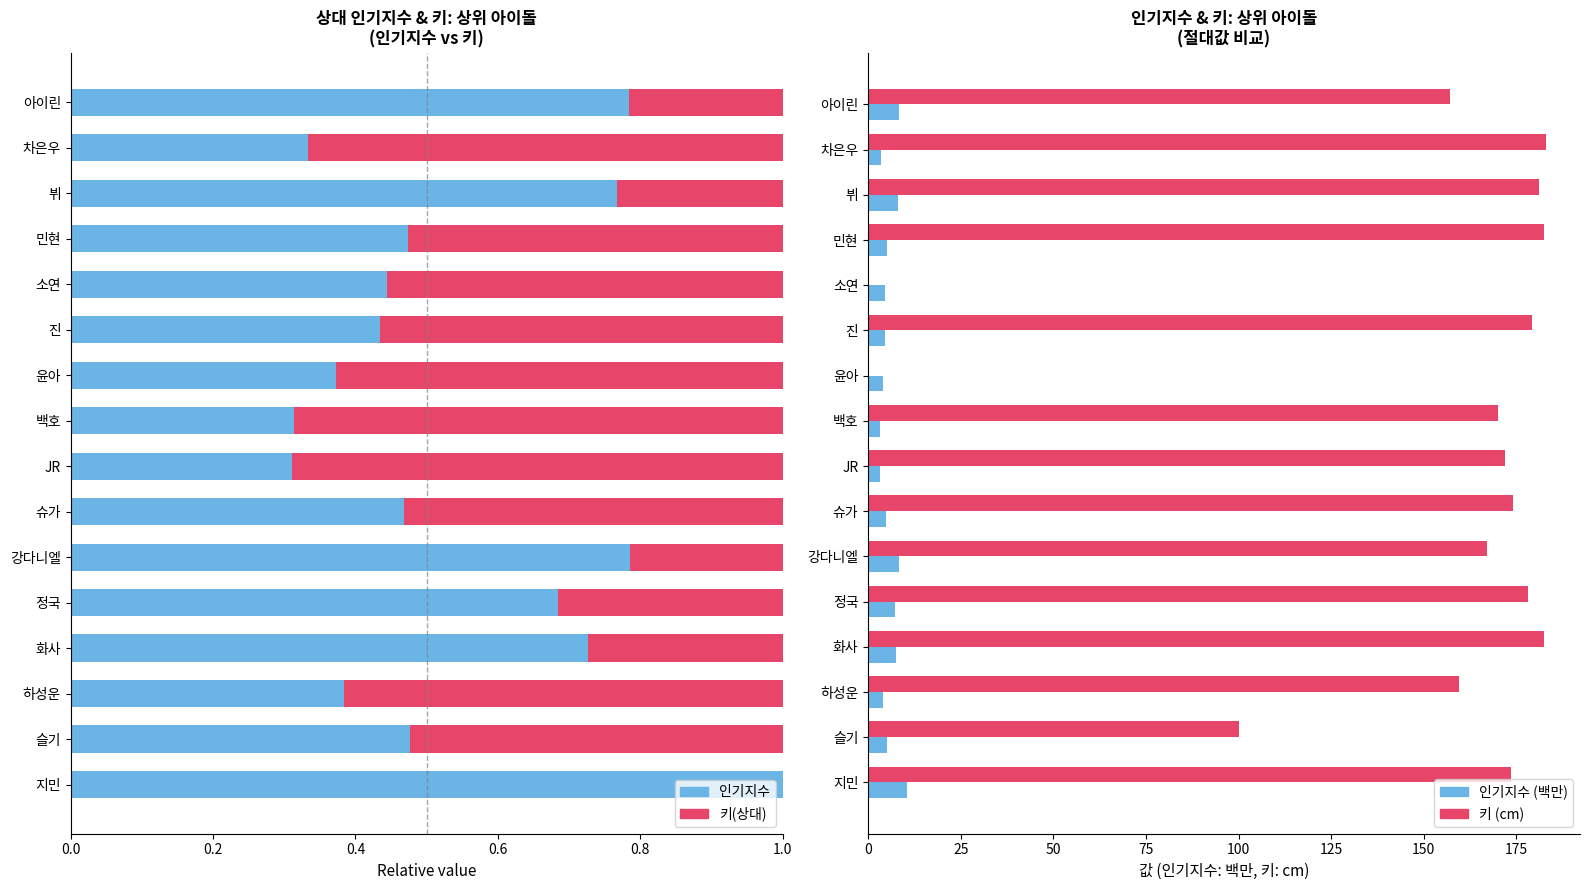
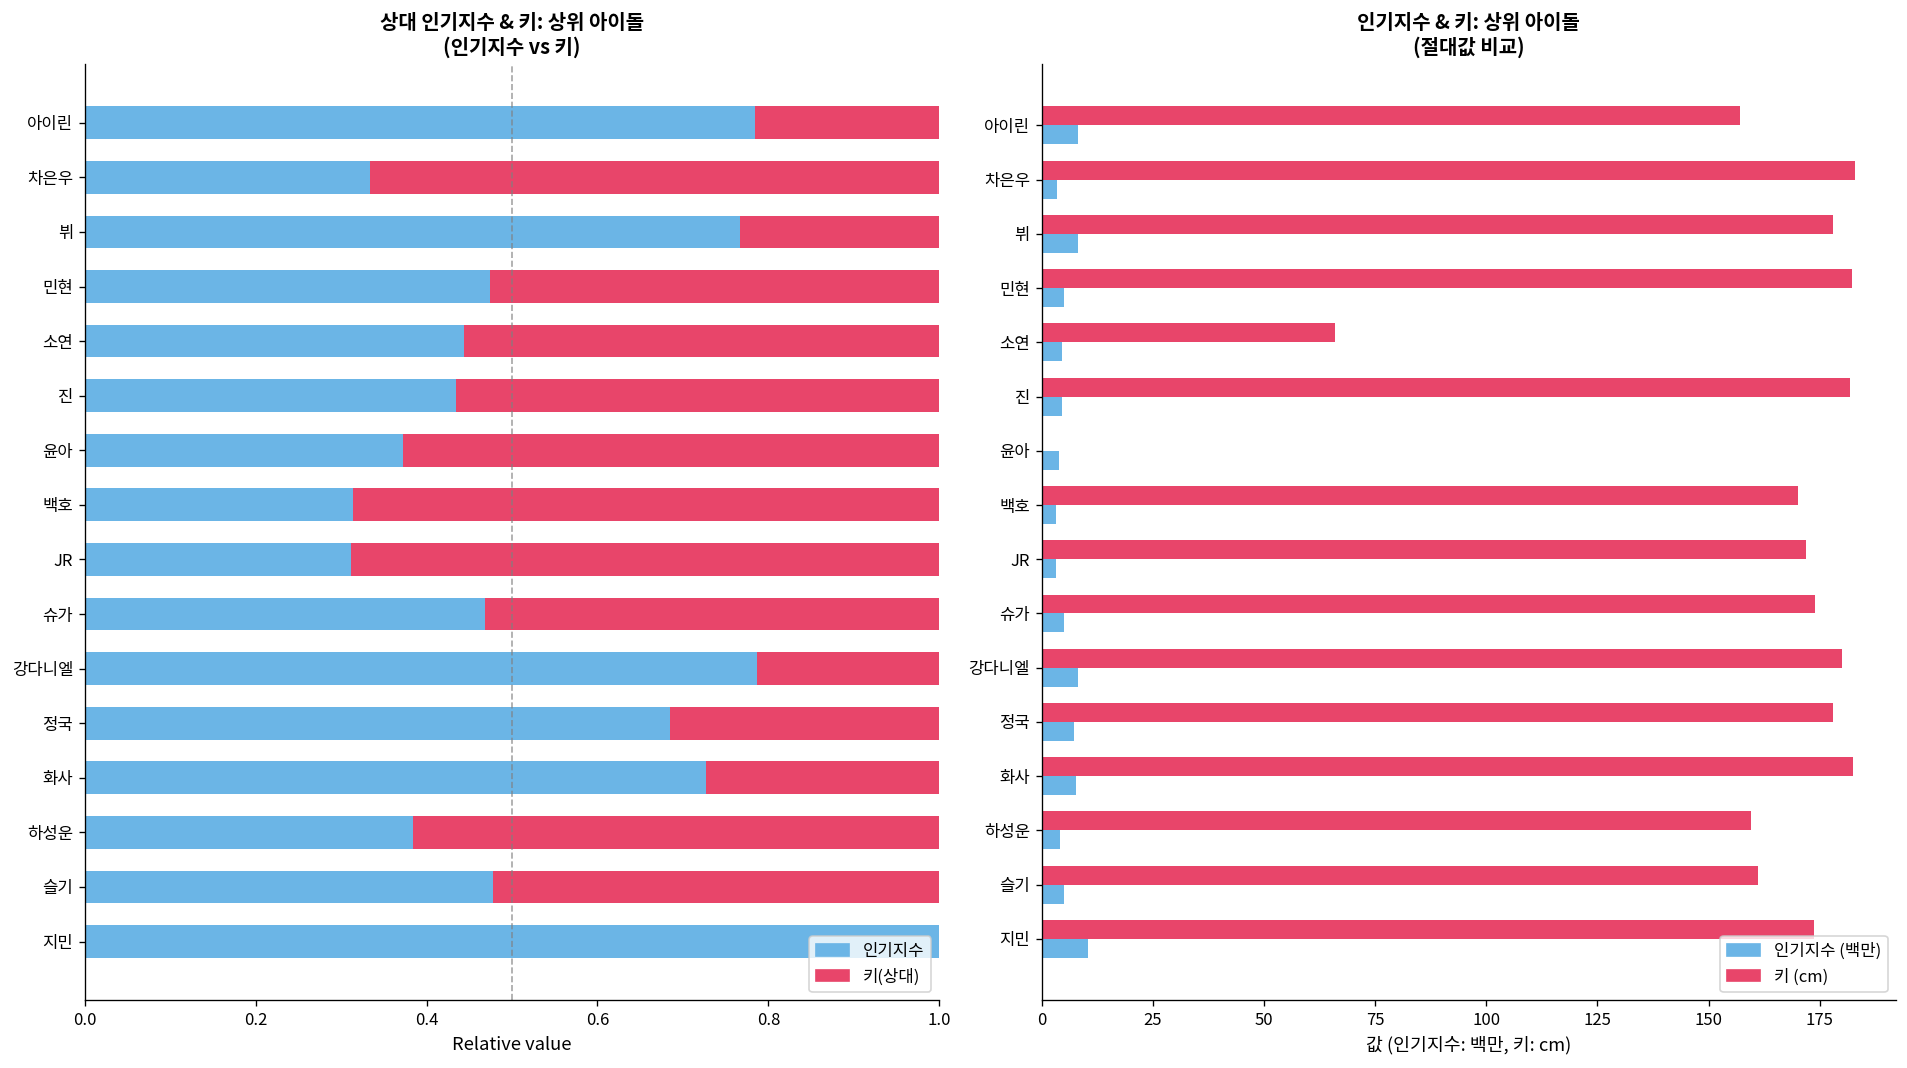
  {
    "상대 인기지수 & 키: 상위 아이돌 (인기지수 vs 키)": {
      "인기지수": {
        "아이린": 0.78,
        "차은우": 0.33,
        "뷔": 0.77,
        "민현": 0.47,
        "소연": 0.44,
        "진": 0.43,
        "윤아": 0.37,
        "백호": 0.31,
        "JR": 0.31,
        "슈가": 0.47,
        "강다니엘": 0.79,
        "정국": 0.68,
        "화사": 0.73,
        "하성운": 0.38,
        "슬기": 0.48,
        "지민": 1.00
      },
      "키(상대)": {
        "아이린": 0.22,
        "차은우": 0.67,
        "뷔": 0.23,
        "민현": 0.53,
        "소연": 0.56,
        "진": 0.57,
        "윤아": 0.63,
        "백호": 0.69,
        "JR": 0.69,
        "슈가": 0.53,
        "강다니엘": 0.21,
        "정국": 0.32,
        "화사": 0.27,
        "하성운": 0.62,
        "슬기": 0.52,
        "지민": 0.00
      }
    },
    "인기지수 & 키: 상위 아이돌 (절대값 비교)": {
      "인기지수 (백만)": {
        "아이린": 8,
        "차은우": 4,
        "뷔": 8,
        "민현": 5,
        "소연": 5,
        "진": 5,
        "윤아": 4,
        "백호": 3,
        "JR": 3,
        "슈가": 5,
        "강다니엘": 8,
        "정국": 7,
        "화사": 8,
        "하성운": 4,
        "슬기": 5,
        "지민": 11
      },
      "키 (cm)": {
        "아이린": 157,
        "차은우": 183,
-       "뷔": 181,
+       "뷔": 178,
        "민현": 182,
-       "소연": 0,
-       "진": 179,
+       "소연": 66,
+       "진": 182,
        "윤아": 0,
        "백호": 170,
        "JR": 172,
        "슈가": 174,
-       "강다니엘": 167,
+       "강다니엘": 180,
        "정국": 178,
        "화사": 183,
        "하성운": 160,
-       "슬기": 100,
+       "슬기": 161,
        "지민": 174
      }
    }
  }
